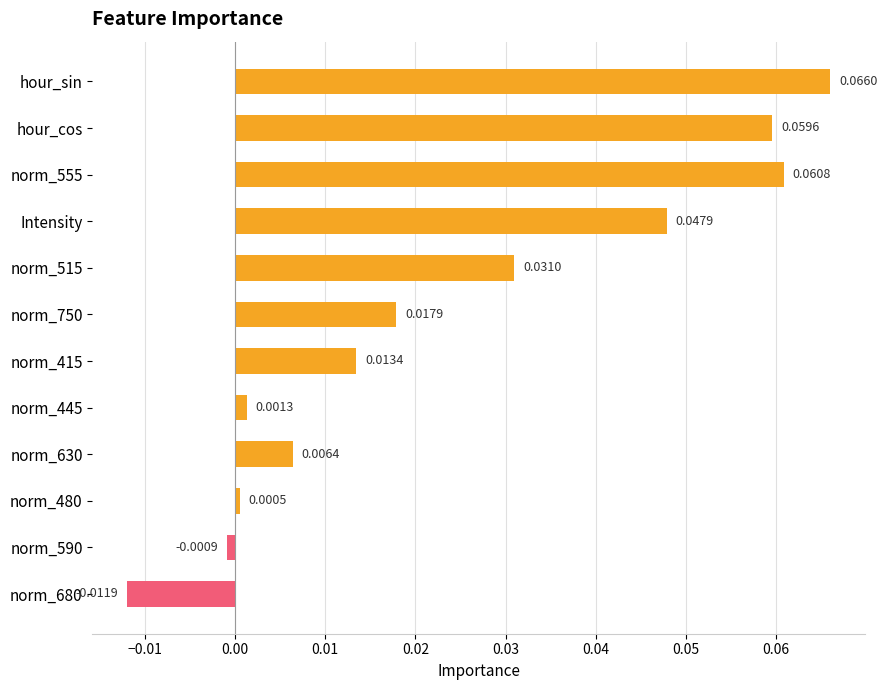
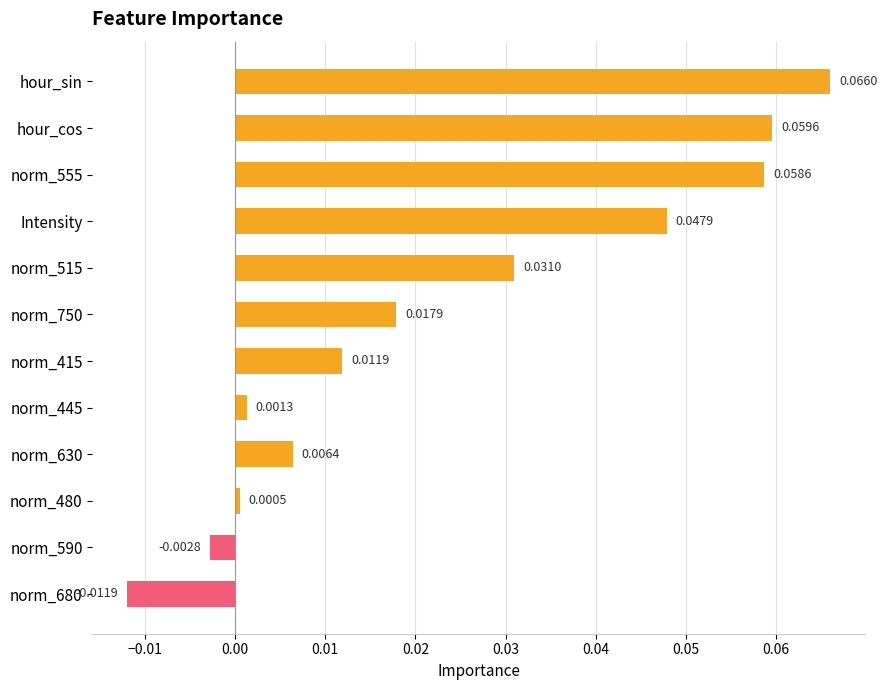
  {
    "hour_sin": 0.0660,
    "hour_cos": 0.0596,
-   "norm_555": 0.0608,
+   "norm_555": 0.0586,
    "Intensity": 0.0479,
    "norm_515": 0.0310,
    "norm_750": 0.0179,
-   "norm_415": 0.0134,
+   "norm_415": 0.0119,
    "norm_445": 0.0013,
    "norm_630": 0.0064,
    "norm_480": 0.0005,
-   "norm_590": -0.0009,
+   "norm_590": -0.0028,
    "norm_680": -0.0119
  }
